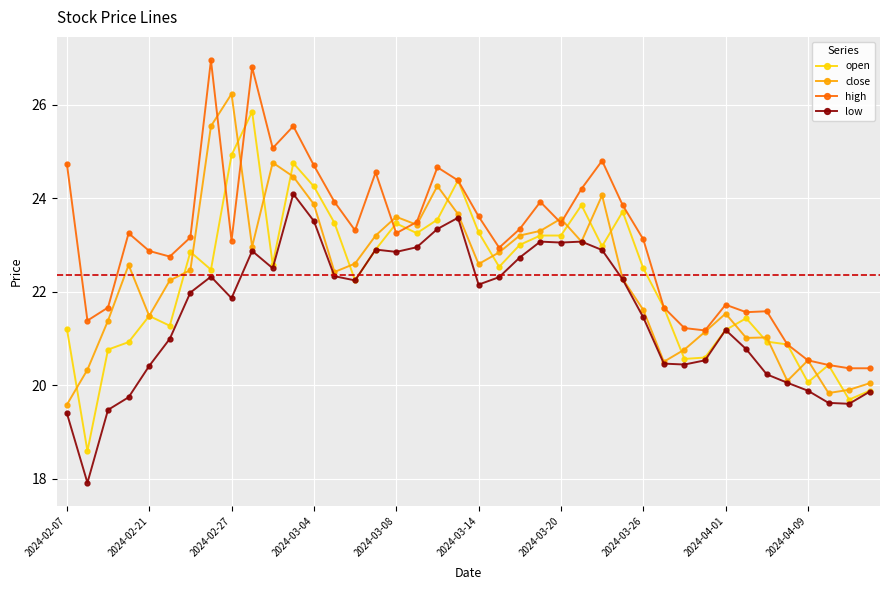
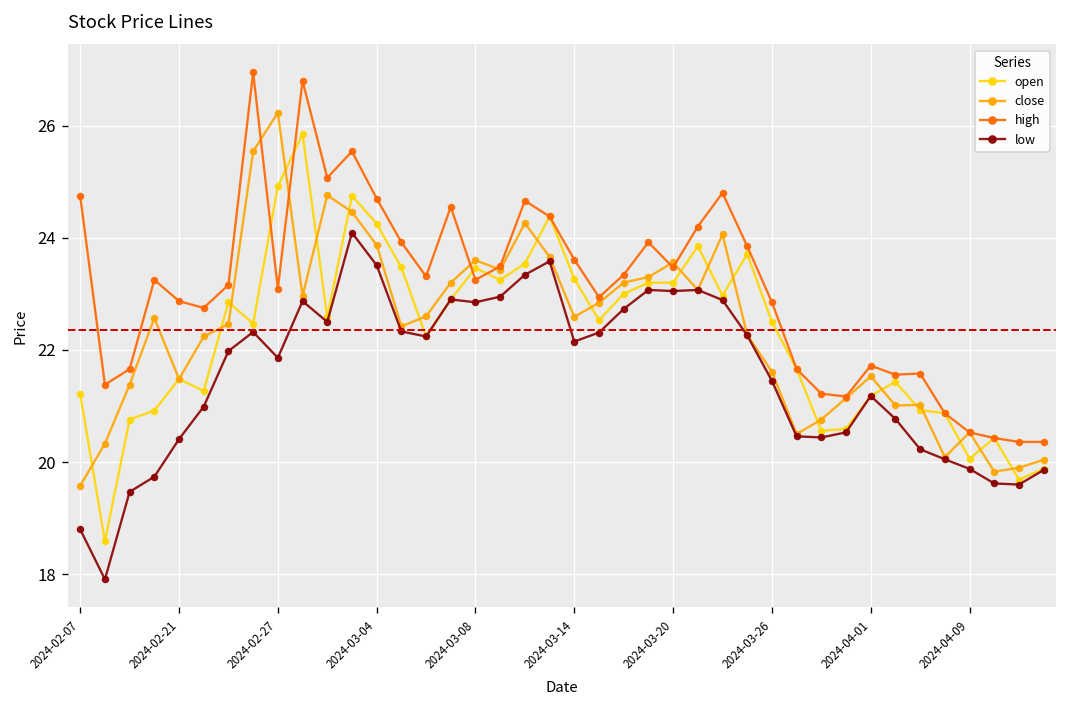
  {
    "high": {
      "2024-02-07": 24.7,
      "2024-02-21": 22.9,
      "2024-02-27": 23.1,
      "2024-03-04": 24.7,
      "2024-03-08": 23.3,
      "2024-03-14": 23.6,
      "2024-03-20": 23.5,
-     "2024-03-26": 23.1,
+     "2024-03-26": 22.9,
      "2024-04-01": 21.7
    },
    "low": {
-     "2024-02-07": 19.4,
+     "2024-02-07": 18.8,
      "2024-02-21": 20.4,
      "2024-02-27": 21.9,
      "2024-03-04": 23.5,
      "2024-03-08": 22.9,
      "2024-03-14": 22.2,
      "2024-03-20": 23.1,
      "2024-03-26": 21.5,
      "2024-04-09": 19.9
    }
  }
